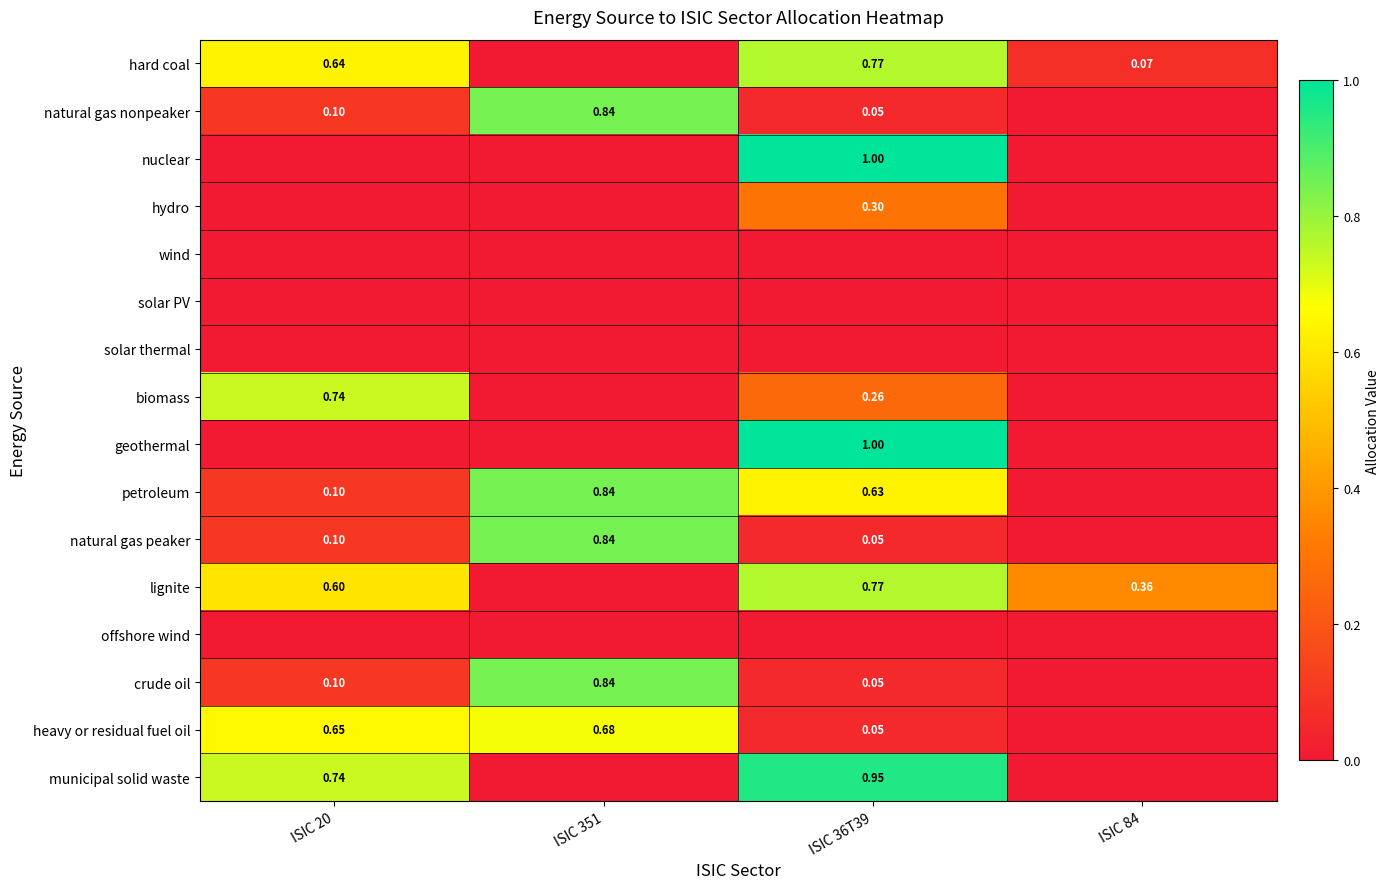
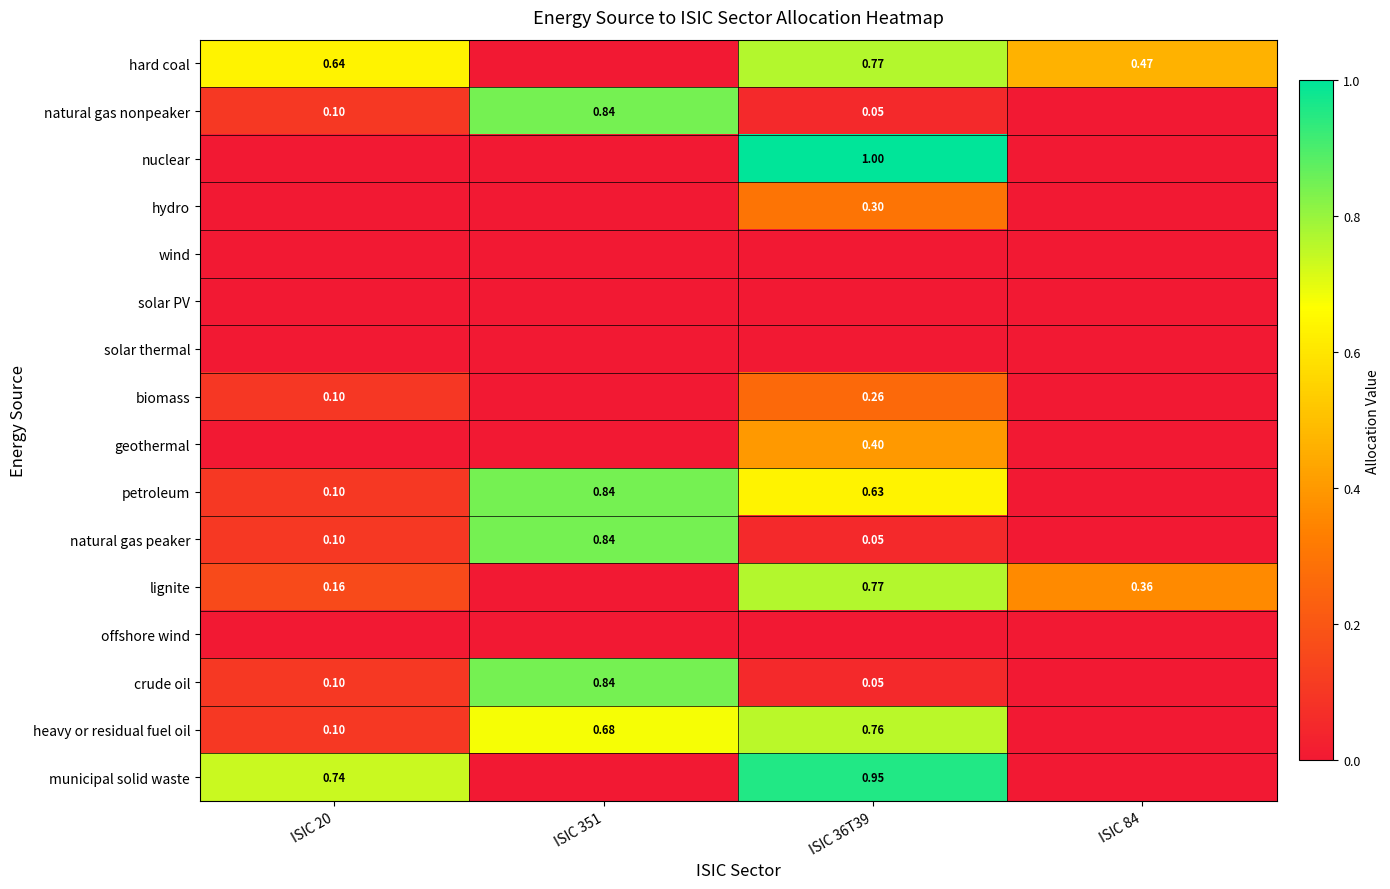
  {
    "hard coal": {
      "ISIC 20": 0.64,
      "ISIC 36T39": 0.77,
-     "ISIC 84": 0.07
+     "ISIC 84": 0.47
    },
    "natural gas nonpeaker": {
      "ISIC 20": 0.10,
      "ISIC 351": 0.84,
      "ISIC 36T39": 0.05
    },
    "nuclear": {
      "ISIC 36T39": 1.00
    },
    "hydro": {
      "ISIC 36T39": 0.30
    },
    "biomass": {
-     "ISIC 20": 0.74,
+     "ISIC 20": 0.10,
      "ISIC 36T39": 0.26
    },
    "geothermal": {
-     "ISIC 36T39": 1.00
+     "ISIC 36T39": 0.40
    },
    "petroleum": {
      "ISIC 20": 0.10,
      "ISIC 351": 0.84,
      "ISIC 36T39": 0.63
    },
    "natural gas peaker": {
      "ISIC 20": 0.10,
      "ISIC 351": 0.84,
      "ISIC 36T39": 0.05
    },
    "lignite": {
-     "ISIC 20": 0.60,
+     "ISIC 20": 0.16,
      "ISIC 36T39": 0.77,
      "ISIC 84": 0.36
    },
    "crude oil": {
      "ISIC 20": 0.10,
      "ISIC 351": 0.84,
      "ISIC 36T39": 0.05
    },
    "heavy or residual fuel oil": {
-     "ISIC 20": 0.65,
+     "ISIC 20": 0.10,
      "ISIC 351": 0.68,
-     "ISIC 36T39": 0.05
+     "ISIC 36T39": 0.76
    },
    "municipal solid waste": {
      "ISIC 20": 0.74,
      "ISIC 36T39": 0.95
    }
  }
